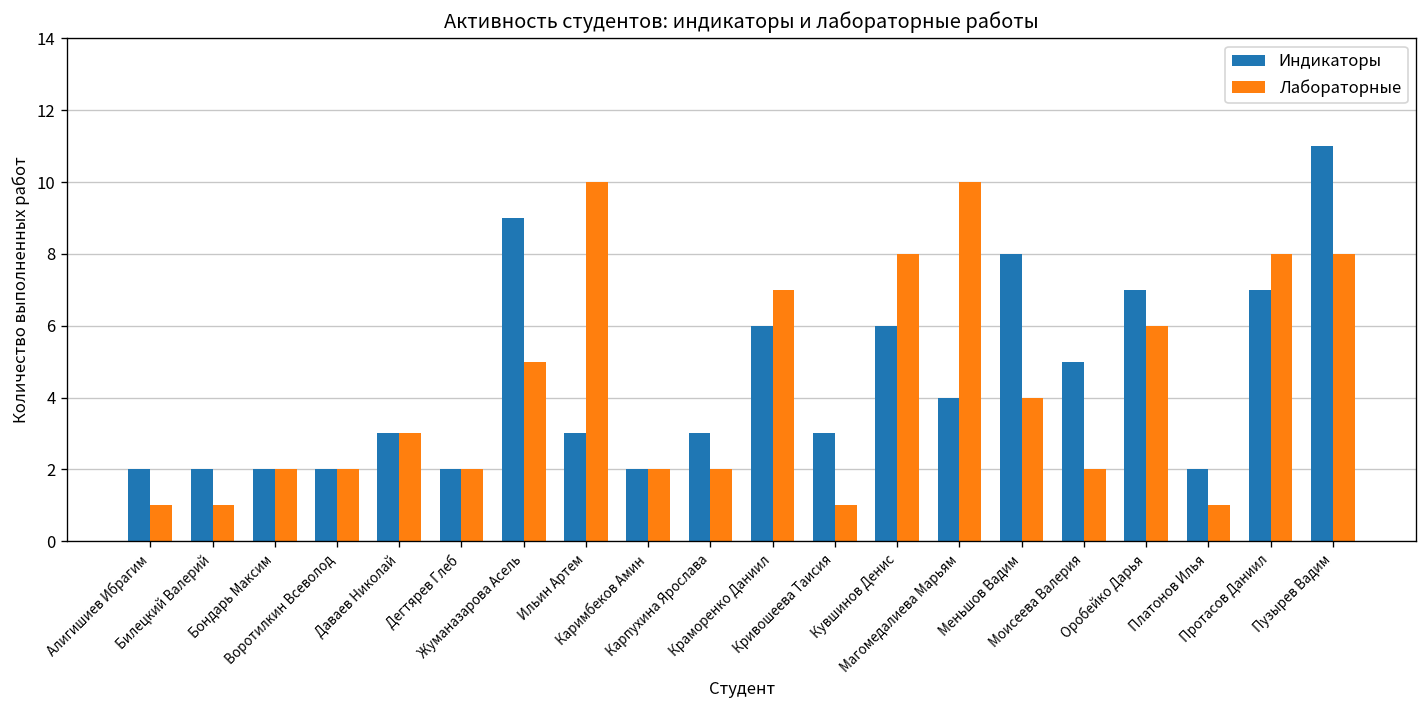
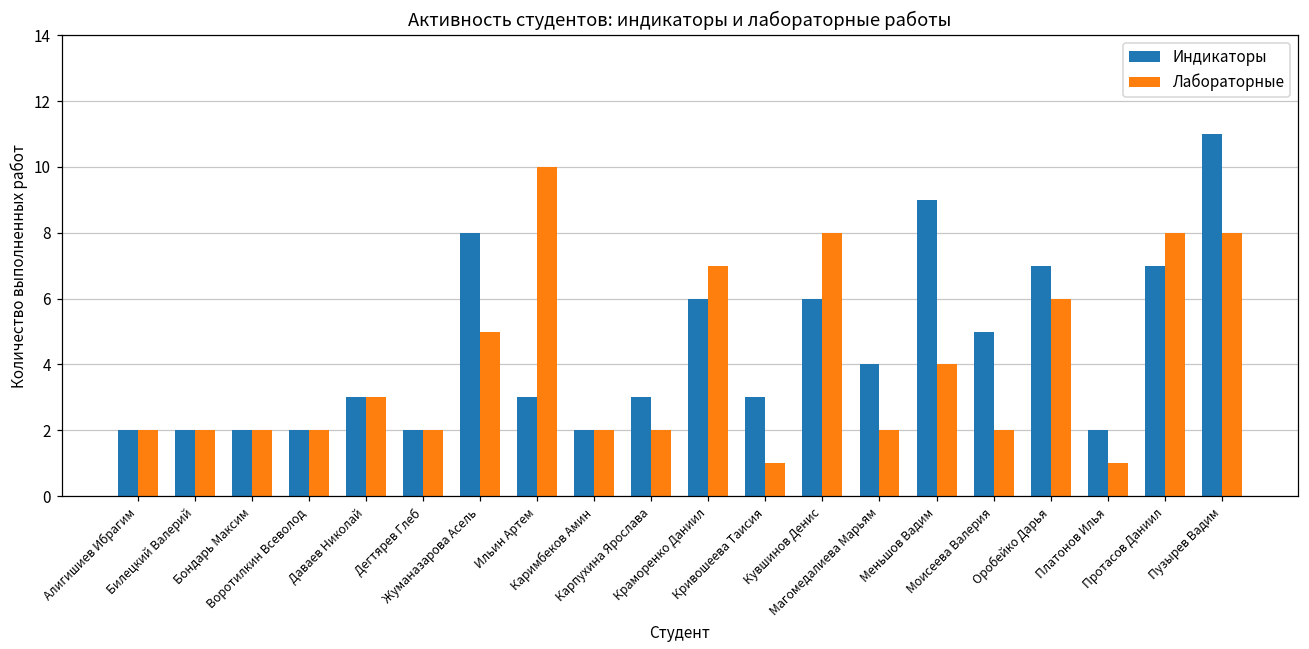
  {
    "Индикаторы": {
      "Алигишиев Ибрагим": 2,
      "Билецкий Валерий": 2,
      "Бондарь Максим": 2,
      "Воротилкин Всеволод": 2,
      "Даваев Николай": 3,
      "Дегтярев Глеб": 2,
-     "Жуманазарова Асель": 9,
+     "Жуманазарова Асель": 8,
      "Ильин Артем": 3,
      "Каримбеков Амин": 2,
      "Карпухина Ярослава": 3,
      "Краморенко Даниил": 6,
      "Кривошеева Таисия": 3,
      "Кувшинов Денис": 6,
      "Магомедалиева Марьям": 4,
-     "Меньшов Вадим": 8,
+     "Меньшов Вадим": 9,
      "Моисеева Валерия": 5,
      "Оробейко Дарья": 7,
      "Платонов Илья": 2,
      "Протасов Даниил": 7,
      "Пузырев Вадим": 11
    },
    "Лабораторные": {
-     "Алигишиев Ибрагим": 1,
-     "Билецкий Валерий": 1,
+     "Алигишиев Ибрагим": 2,
+     "Билецкий Валерий": 2,
      "Бондарь Максим": 2,
      "Воротилкин Всеволод": 2,
      "Даваев Николай": 3,
      "Дегтярев Глеб": 2,
      "Жуманазарова Асель": 5,
      "Ильин Артем": 10,
      "Каримбеков Амин": 2,
      "Карпухина Ярослава": 2,
      "Краморенко Даниил": 7,
      "Кривошеева Таисия": 1,
      "Кувшинов Денис": 8,
-     "Магомедалиева Марьям": 10,
+     "Магомедалиева Марьям": 2,
      "Меньшов Вадим": 4,
      "Моисеева Валерия": 2,
      "Оробейко Дарья": 6,
      "Платонов Илья": 1,
      "Протасов Даниил": 8,
      "Пузырев Вадим": 8
    }
  }
